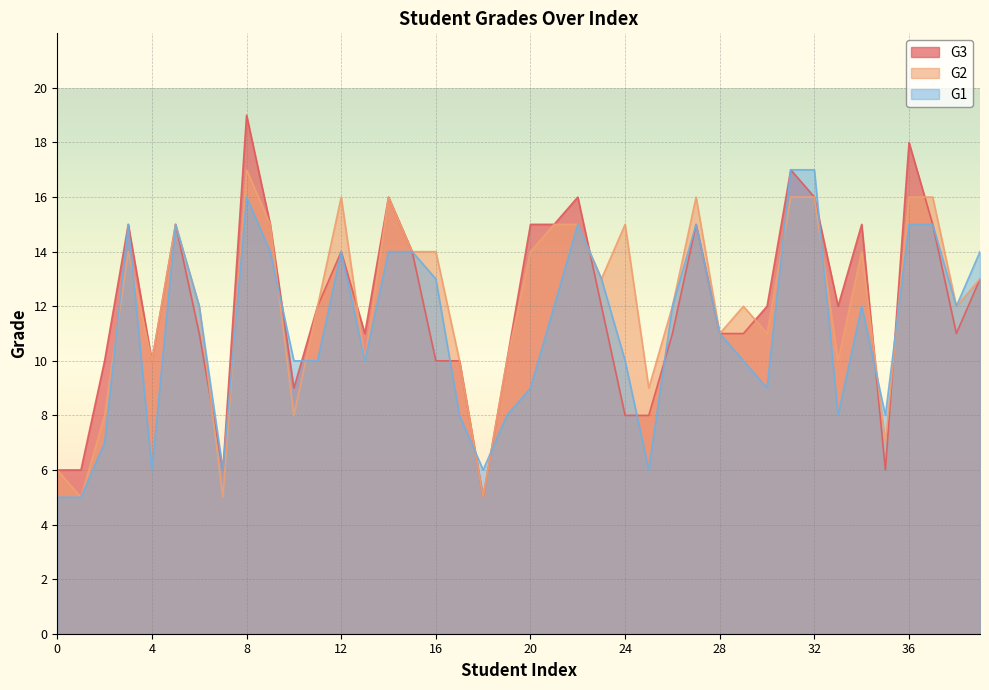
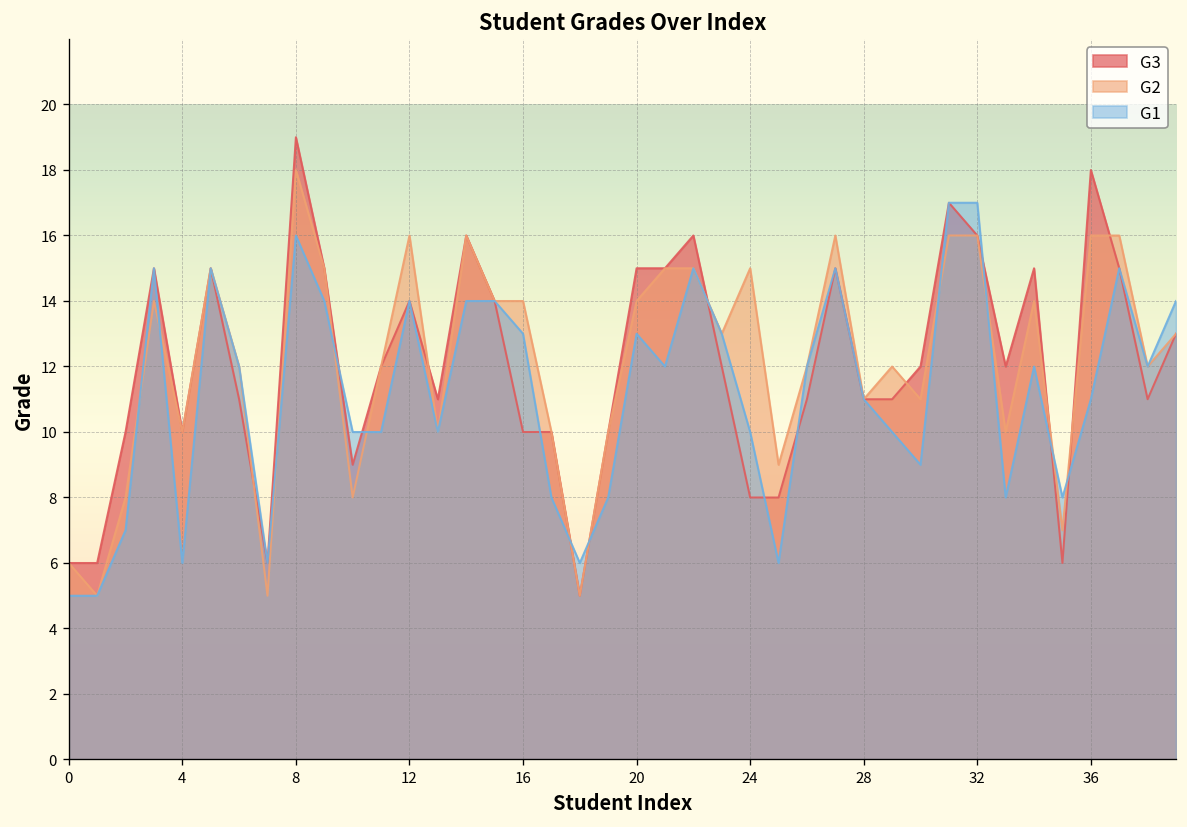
  {
    "G3": {
      "8": 19,
      "16": 10,
      "20": 15,
      "24": 8,
      "36": 18
    },
    "G2": {
-     "8": 17,
+     "8": 18,
      "12": 16,
      "16": 14,
      "20": 14,
      "24": 15,
      "36": 16
    },
    "G1": {
      "0": 5,
      "4": 6,
      "8": 16,
      "16": 13,
-     "20": 9,
+     "20": 13,
      "24": 10,
      "32": 17,
-     "36": 15
+     "36": 11
    }
  }
